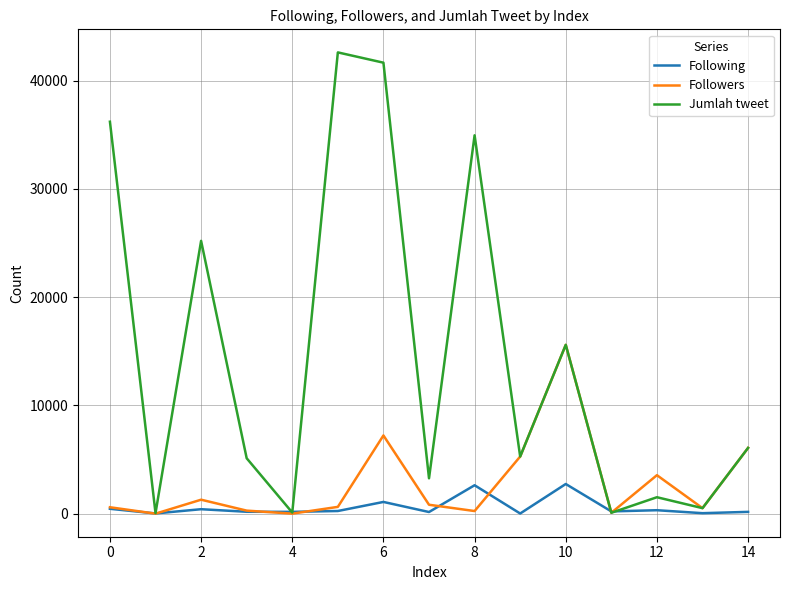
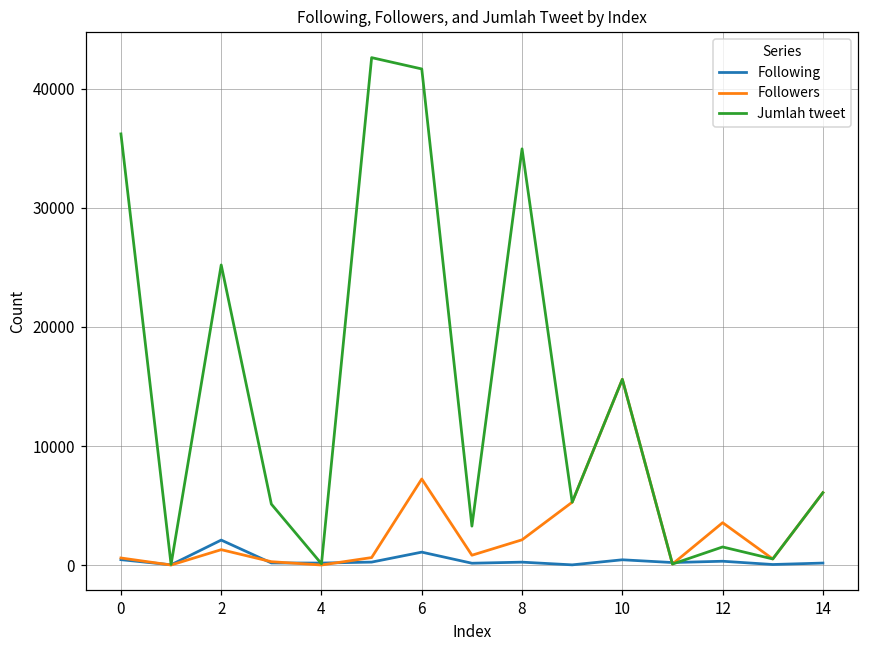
  {
    "Following": {
-     "2": 400,
+     "2": 2100,
      "6": 1100,
-     "8": 2600,
-     "10": 2800,
+     "8": 300,
+     "10": 500,
      "12": 300,
      "14": 200
    },
    "Followers": {
      "2": 1300,
      "6": 7200,
-     "8": 300,
+     "8": 2100,
      "12": 3600
    },
    "Jumlah tweet": {
      "0": 36200,
      "2": 25200,
      "6": 41700,
      "8": 34900,
      "12": 1500
    }
  }
